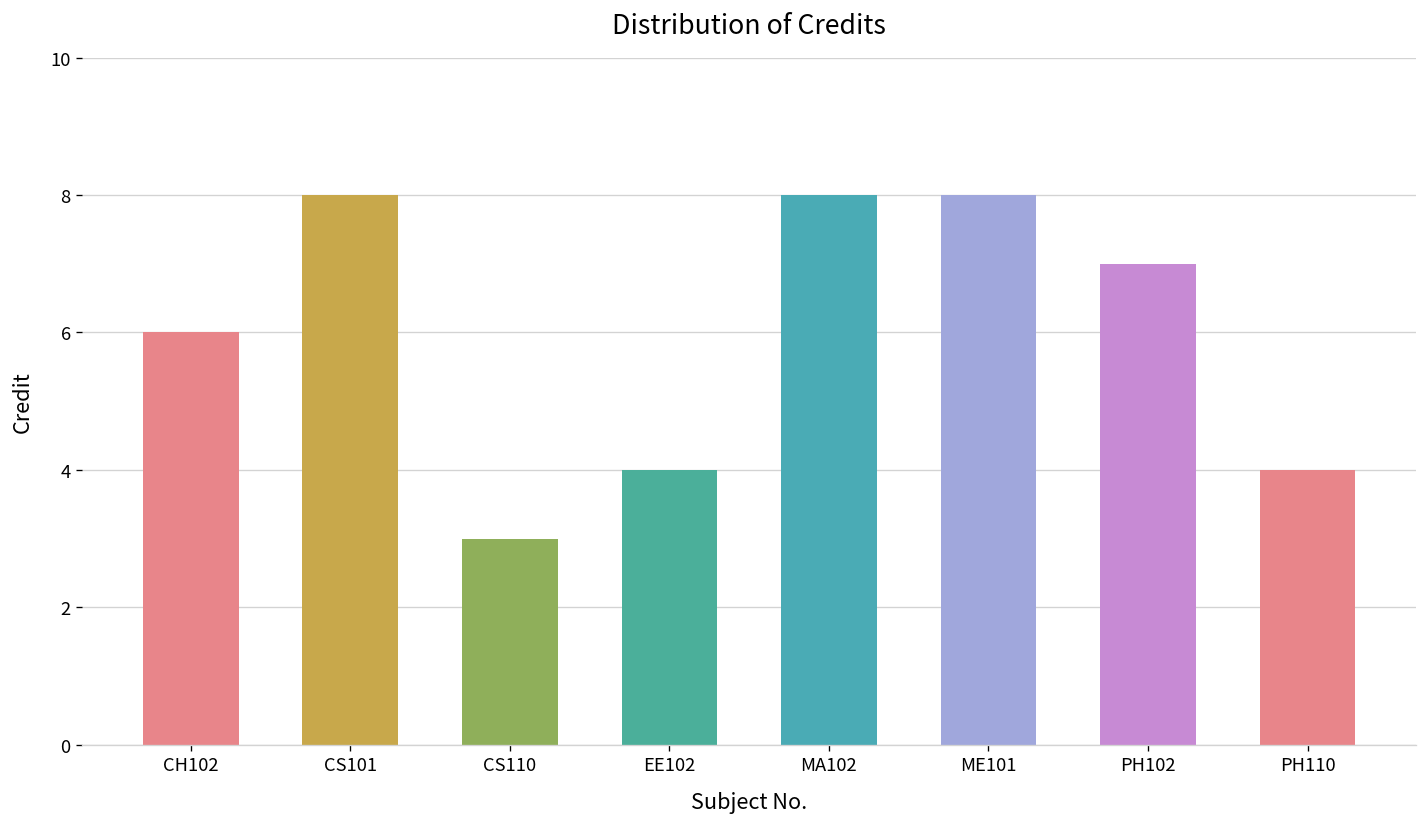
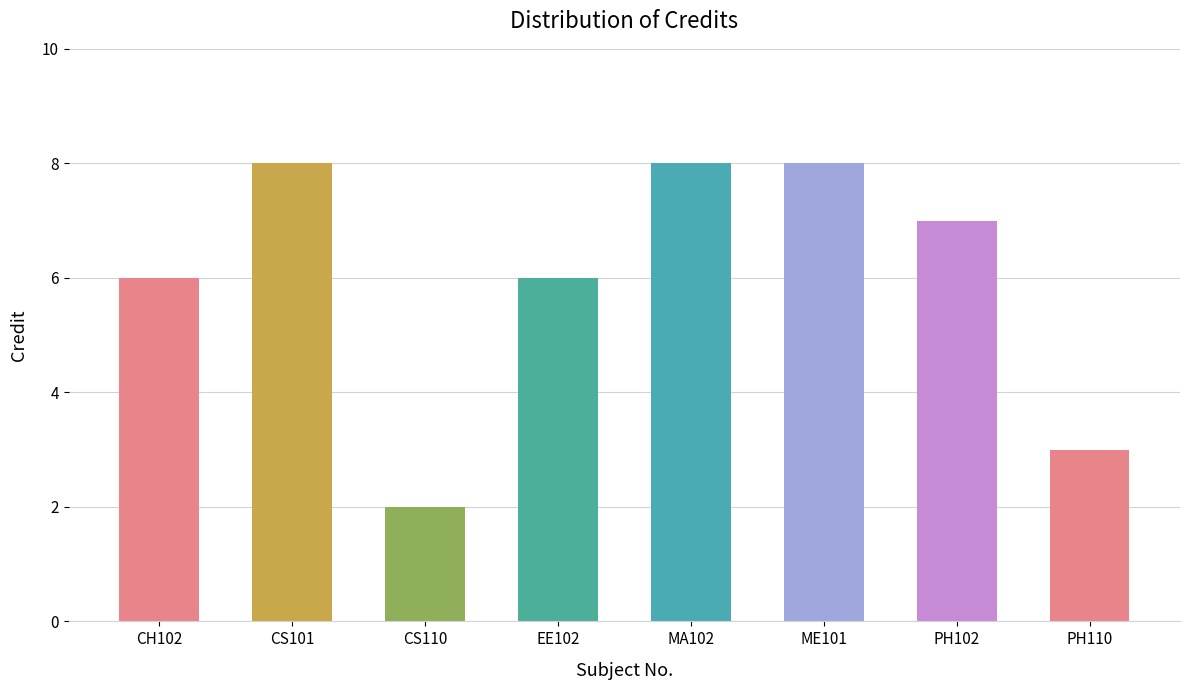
  {
    "CH102": 6,
    "CS101": 8,
-   "CS110": 3,
-   "EE102": 4,
+   "CS110": 2,
+   "EE102": 6,
    "MA102": 8,
    "ME101": 8,
    "PH102": 7,
-   "PH110": 4
+   "PH110": 3
  }
